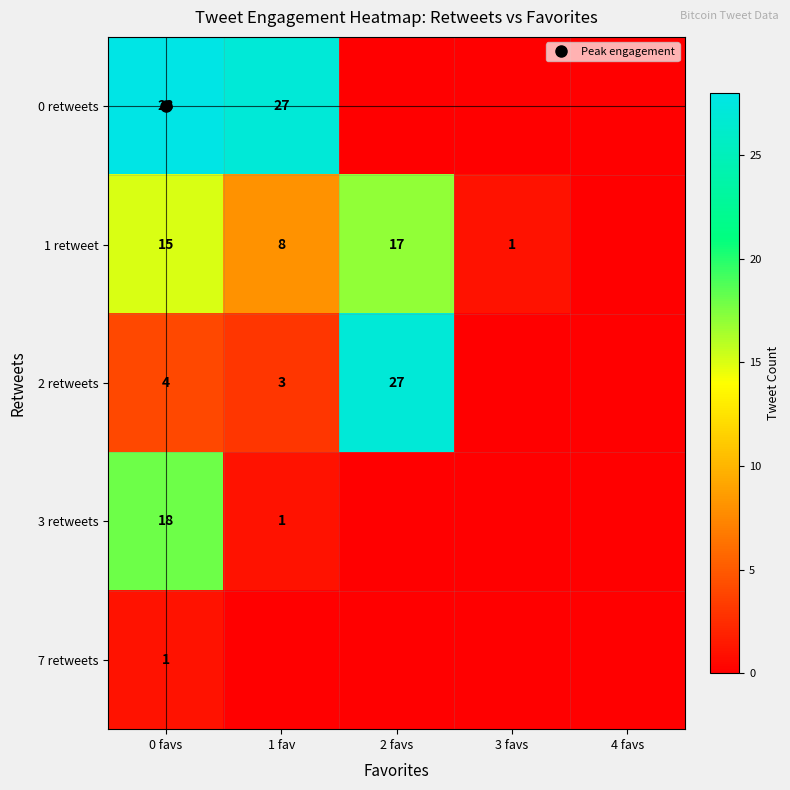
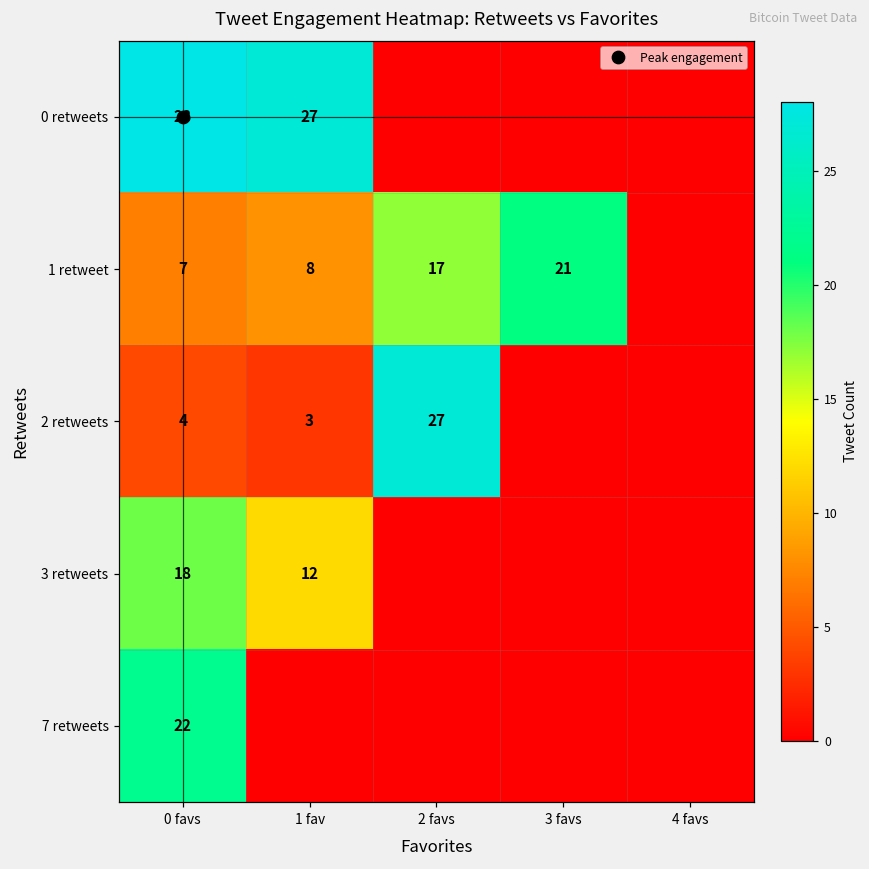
  {
    "0 retweets": {
      "1 fav": 27
    },
    "1 retweet": {
-     "0 favs": 15,
+     "0 favs": 7,
      "1 fav": 8,
      "2 favs": 17,
-     "3 favs": 1
+     "3 favs": 21
    },
    "2 retweets": {
      "0 favs": 4,
      "1 fav": 3,
      "2 favs": 27
    },
    "3 retweets": {
      "0 favs": 18,
-     "1 fav": 1
+     "1 fav": 12
    },
    "7 retweets": {
-     "0 favs": 1
+     "0 favs": 22
    }
  }
